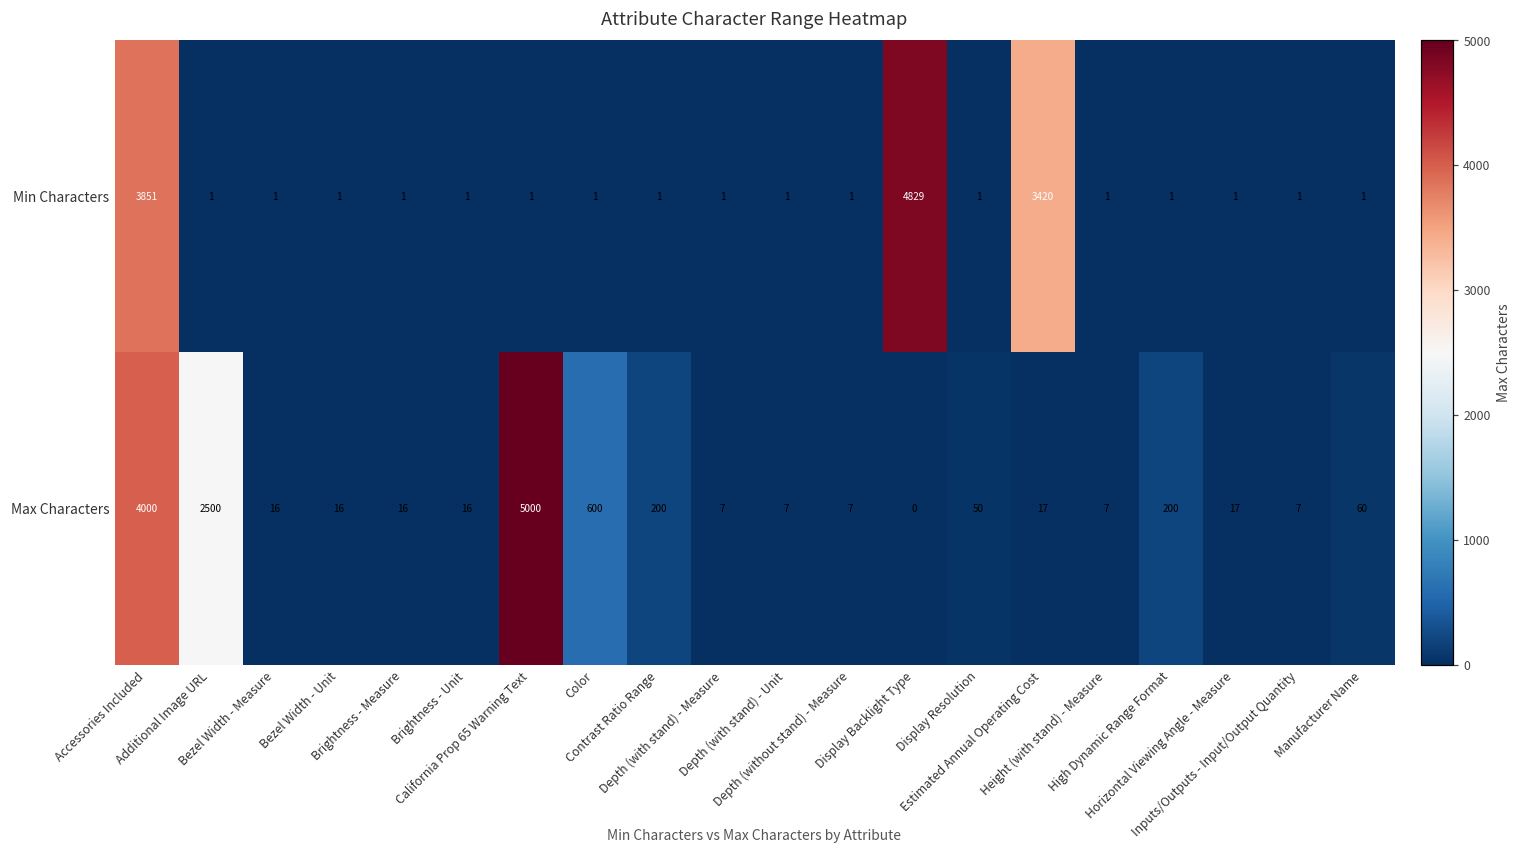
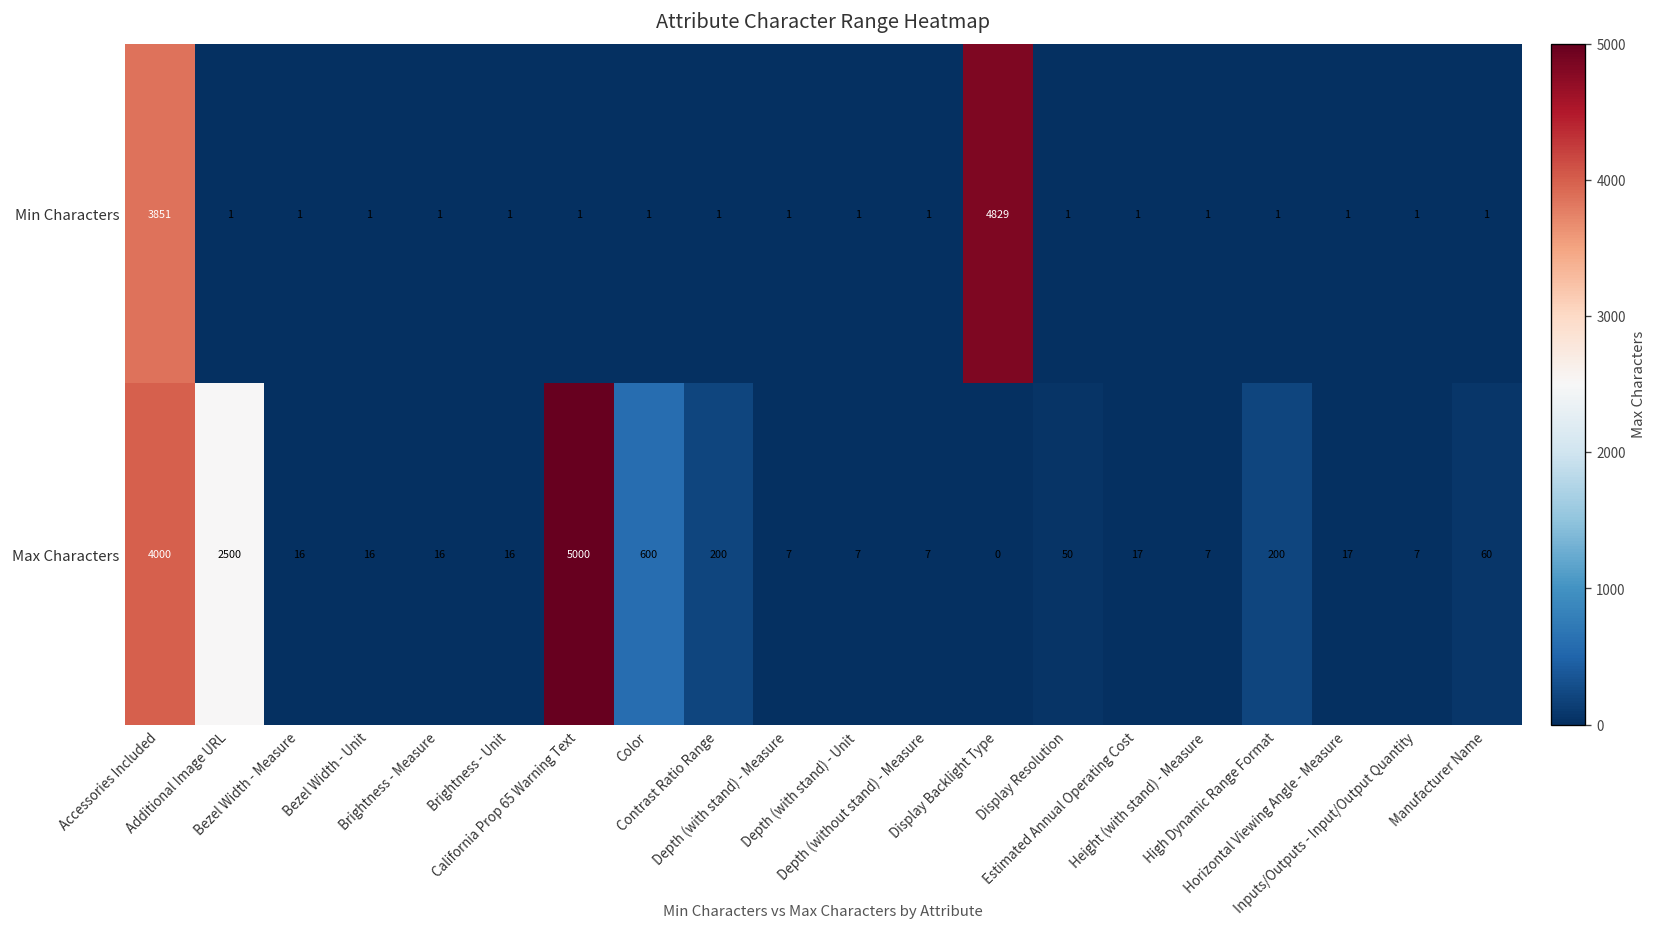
  {
    "Min Characters": {
      "Accessories Included": 3851,
      "Additional Image URL": 1,
      "Bezel Width - Measure": 1,
      "Bezel Width - Unit": 1,
      "Brightness - Measure": 1,
      "Brightness - Unit": 1,
      "California Prop 65 Warning Text": 1,
      "Color": 1,
      "Contrast Ratio Range": 1,
      "Depth (with stand) - Measure": 1,
      "Depth (with stand) - Unit": 1,
      "Depth (without stand) - Measure": 1,
      "Display Backlight Type": 4829,
      "Display Resolution": 1,
-     "Estimated Annual Operating Cost": 3420,
+     "Estimated Annual Operating Cost": 1,
      "Height (with stand) - Measure": 1,
      "High Dynamic Range Format": 1,
      "Horizontal Viewing Angle - Measure": 1,
      "Inputs/Outputs - Input/Output Quantity": 1,
      "Manufacturer Name": 1
    },
    "Max Characters": {
      "Accessories Included": 4000,
      "Additional Image URL": 2500,
      "Bezel Width - Measure": 16,
      "Bezel Width - Unit": 16,
      "Brightness - Measure": 16,
      "Brightness - Unit": 16,
      "California Prop 65 Warning Text": 5000,
      "Color": 600,
      "Contrast Ratio Range": 200,
      "Depth (with stand) - Measure": 7,
      "Depth (with stand) - Unit": 7,
      "Depth (without stand) - Measure": 7,
      "Display Backlight Type": 0,
      "Display Resolution": 50,
      "Estimated Annual Operating Cost": 17,
      "Height (with stand) - Measure": 7,
      "High Dynamic Range Format": 200,
      "Horizontal Viewing Angle - Measure": 17,
      "Inputs/Outputs - Input/Output Quantity": 7,
      "Manufacturer Name": 60
    }
  }
